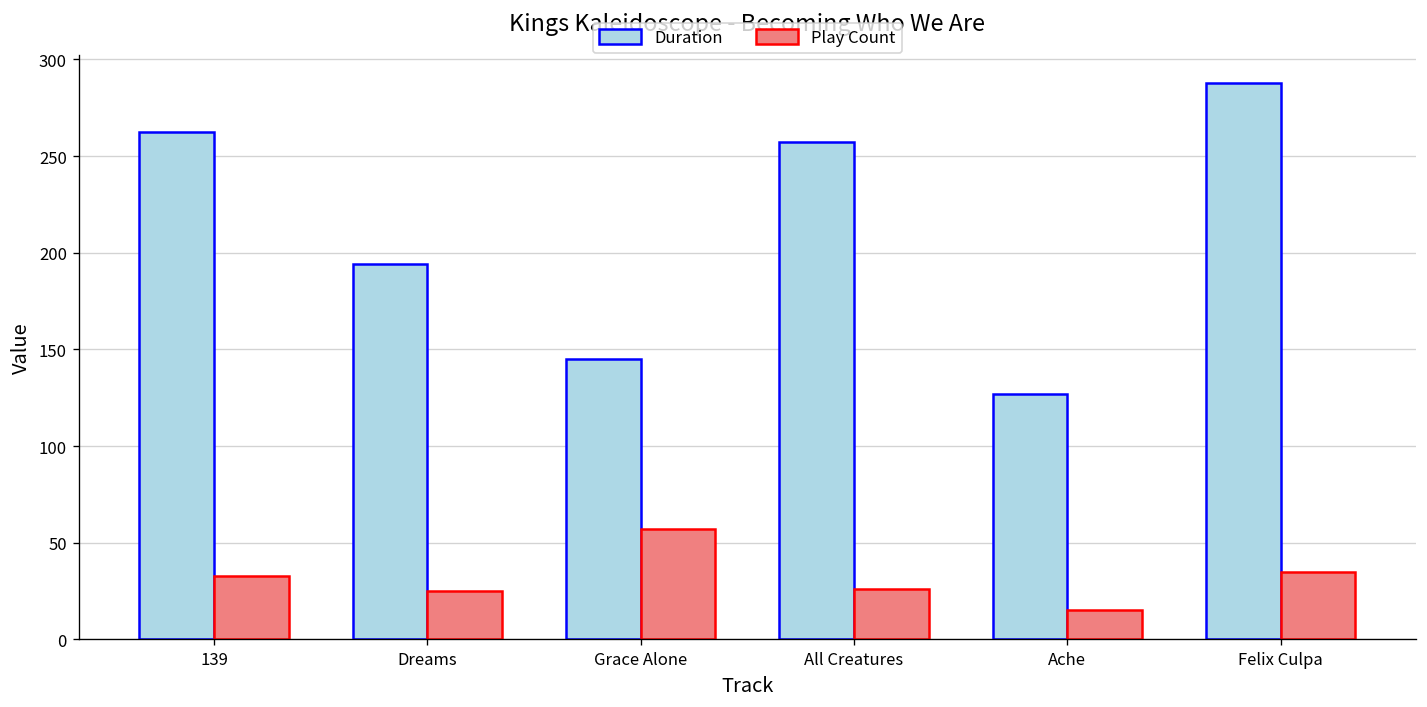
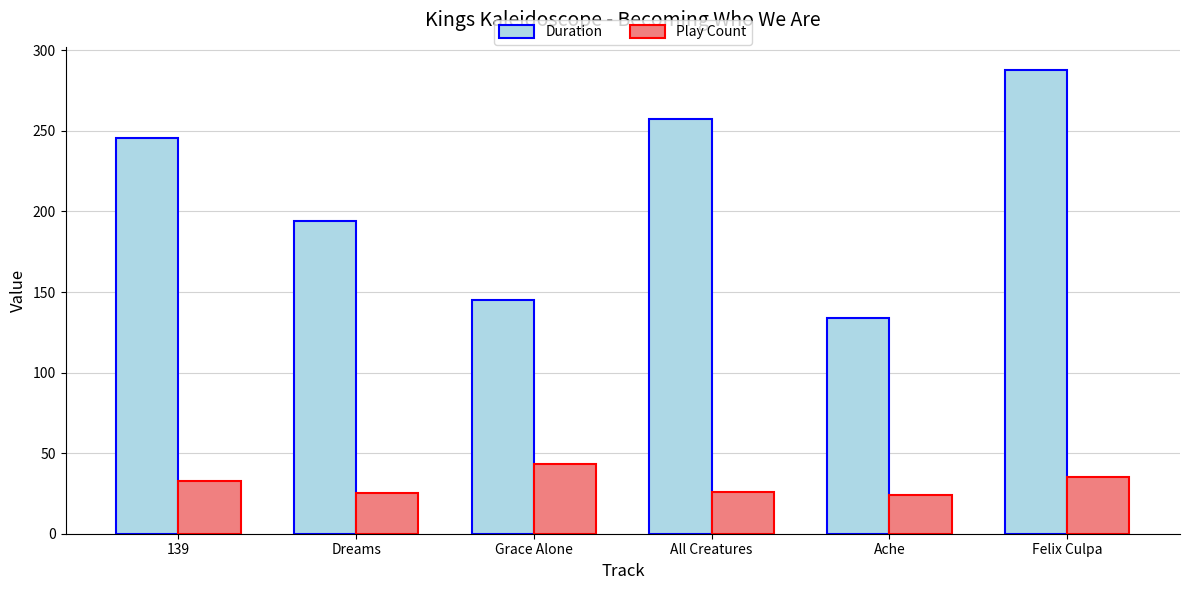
  {
    "Duration": {
-     "139": 262,
+     "139": 245,
      "Dreams": 194,
      "Grace Alone": 145,
      "All Creatures": 257,
-     "Ache": 127,
+     "Ache": 134,
      "Felix Culpa": 288
    },
    "Play Count": {
      "139": 33,
      "Dreams": 25,
-     "Grace Alone": 57,
+     "Grace Alone": 43,
      "All Creatures": 26,
-     "Ache": 15,
+     "Ache": 24,
      "Felix Culpa": 35
    }
  }
